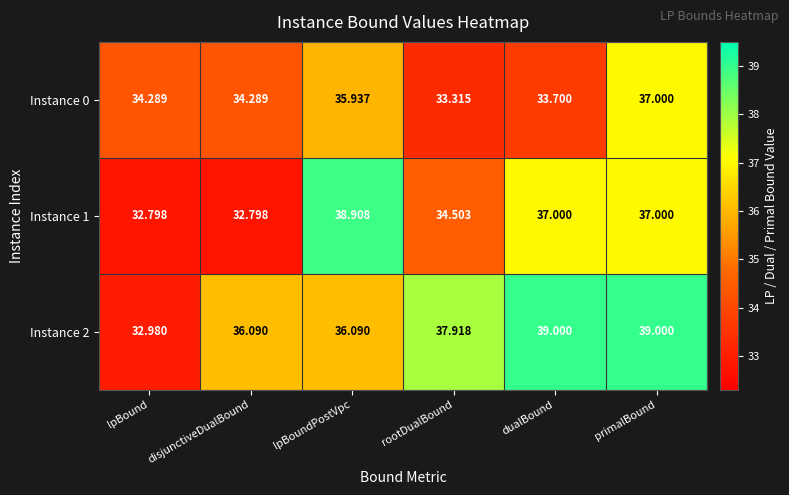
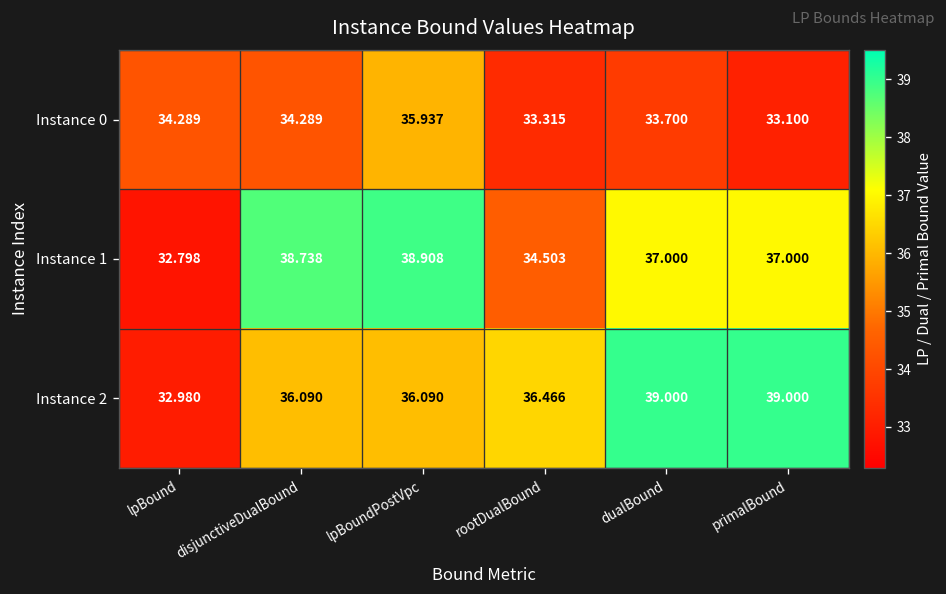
  {
    "Instance 0": {
      "lpBound": 34.289,
      "disjunctiveDualBound": 34.289,
      "lpBoundPostVpc": 35.937,
      "rootDualBound": 33.315,
      "dualBound": 33.700,
-     "primalBound": 37.000
+     "primalBound": 33.100
    },
    "Instance 1": {
      "lpBound": 32.798,
-     "disjunctiveDualBound": 32.798,
+     "disjunctiveDualBound": 38.738,
      "lpBoundPostVpc": 38.908,
      "rootDualBound": 34.503,
      "dualBound": 37.000,
      "primalBound": 37.000
    },
    "Instance 2": {
      "lpBound": 32.980,
      "disjunctiveDualBound": 36.090,
      "lpBoundPostVpc": 36.090,
-     "rootDualBound": 37.918,
+     "rootDualBound": 36.466,
      "dualBound": 39.000,
      "primalBound": 39.000
    }
  }
